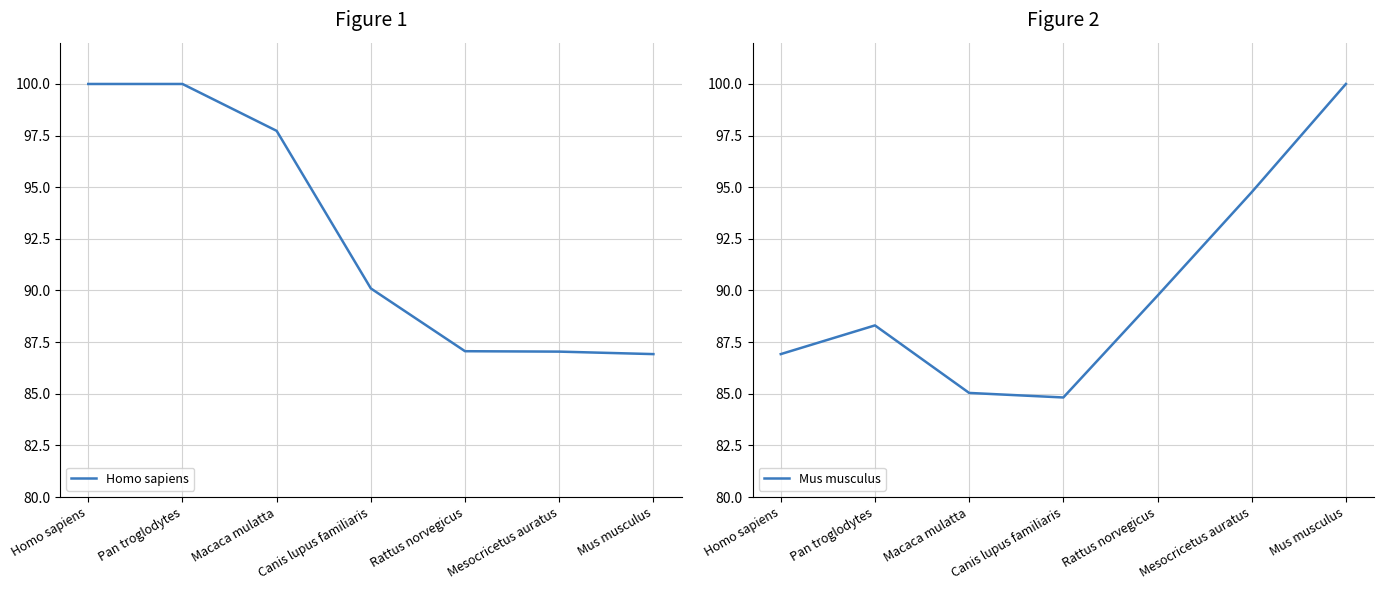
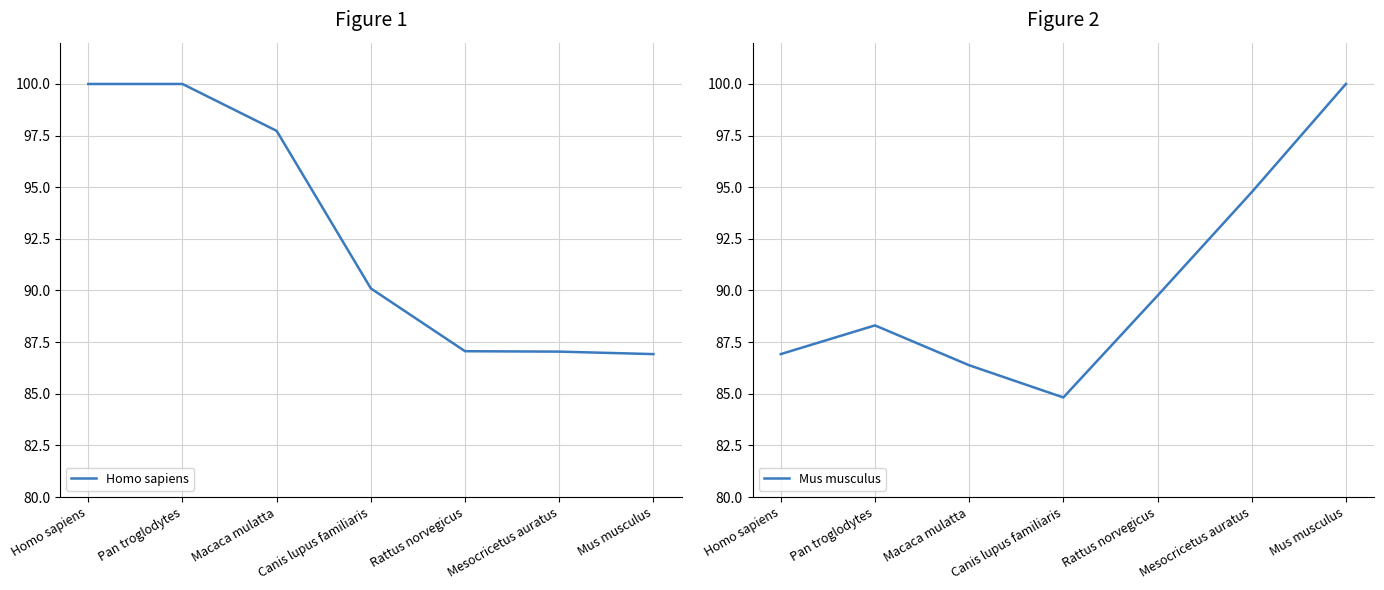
  {
    "Figure 1": {
      "Homo sapiens": 100.0,
      "Pan troglodytes": 100.0,
      "Macaca mulatta": 97.7,
      "Canis lupus familiaris": 90.1,
      "Rattus norvegicus": 87.1,
      "Mesocricetus auratus": 87.0,
      "Mus musculus": 86.9
    },
    "Figure 2": {
      "Homo sapiens": 86.9,
      "Pan troglodytes": 88.3,
-     "Macaca mulatta": 85.0,
+     "Macaca mulatta": 86.4,
      "Canis lupus familiaris": 84.8,
      "Rattus norvegicus": 89.8,
      "Mesocricetus auratus": 94.8,
      "Mus musculus": 100.0
    }
  }
